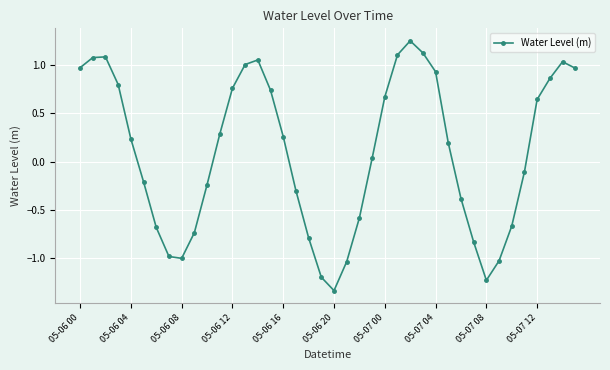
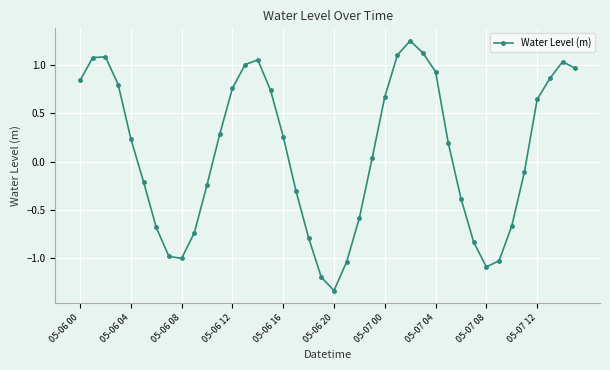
  {
-   "05-06 00": 1.0,
+   "05-06 00": 0.8,
    "05-06 04": 0.2,
    "05-06 08": -1.0,
    "05-06 12": 0.8,
    "05-06 16": 0.3,
    "05-06 20": -1.3,
    "05-07 00": 0.7,
    "05-07 04": 0.9,
-   "05-07 08": -1.2,
+   "05-07 08": -1.1,
    "05-07 12": 0.6
  }
